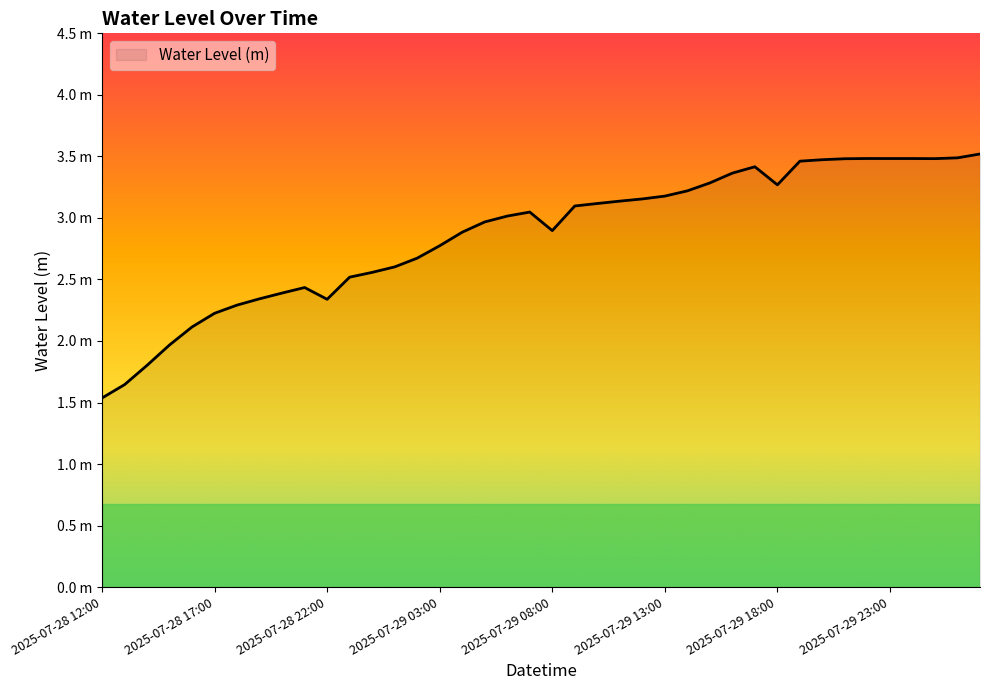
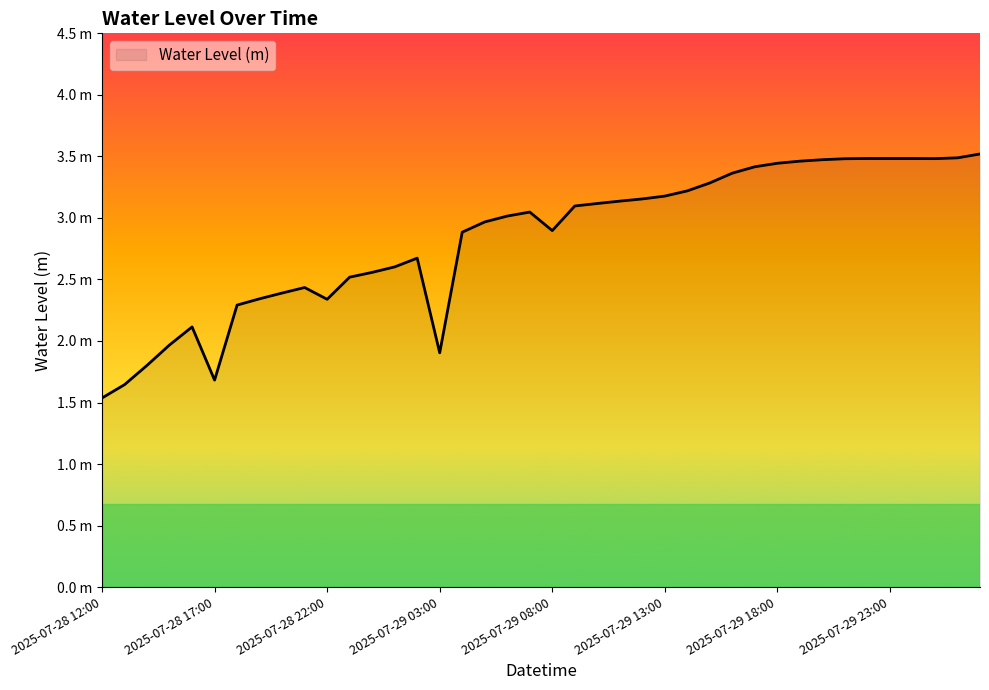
  {
    "2025-07-28 12:00": "1.54 m",
-   "2025-07-28 17:00": "2.23 m",
+   "2025-07-28 17:00": "1.68 m",
    "2025-07-28 22:00": "2.34 m",
-   "2025-07-29 03:00": "2.77 m",
+   "2025-07-29 03:00": "1.90 m",
    "2025-07-29 08:00": "2.90 m",
    "2025-07-29 13:00": "3.18 m",
-   "2025-07-29 18:00": "3.27 m",
+   "2025-07-29 18:00": "3.44 m",
    "2025-07-29 23:00": "3.48 m"
  }
